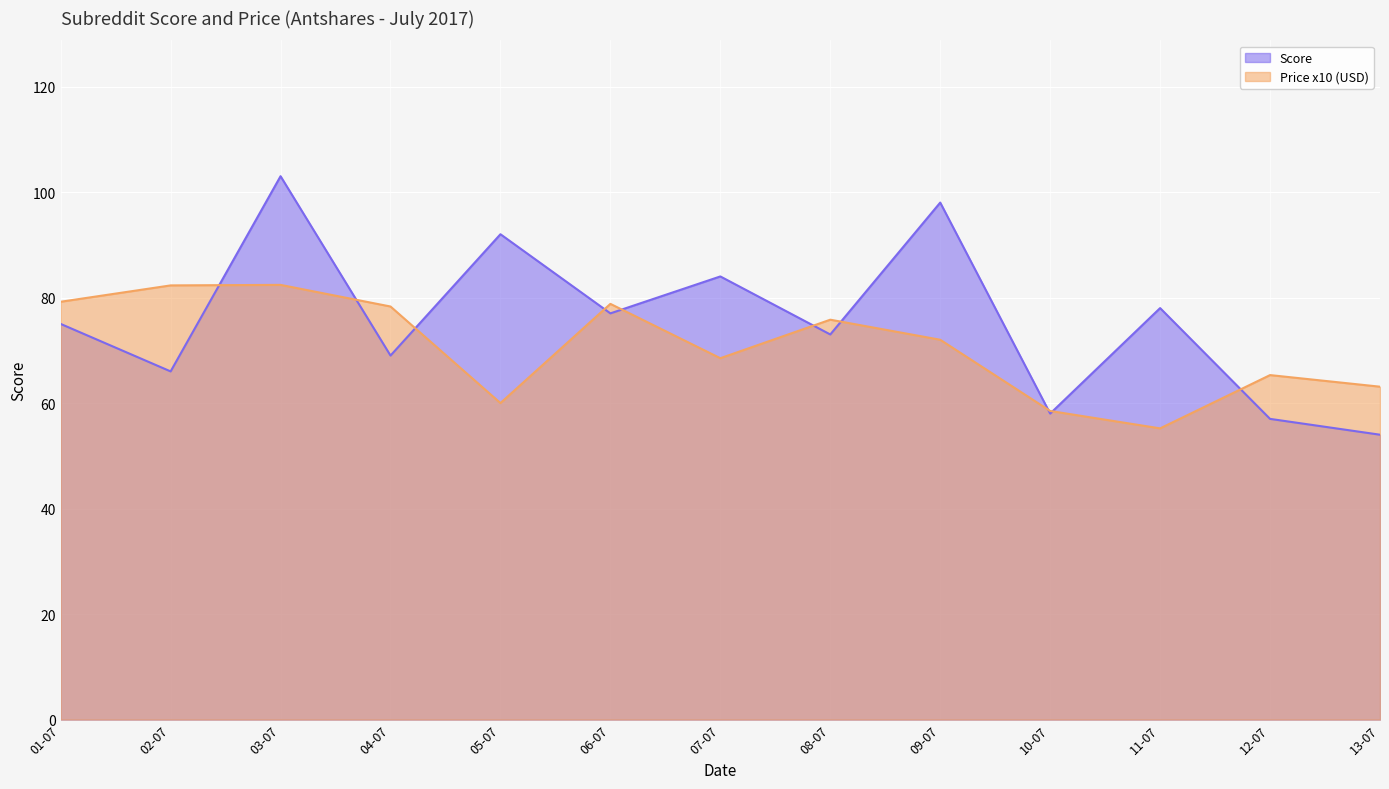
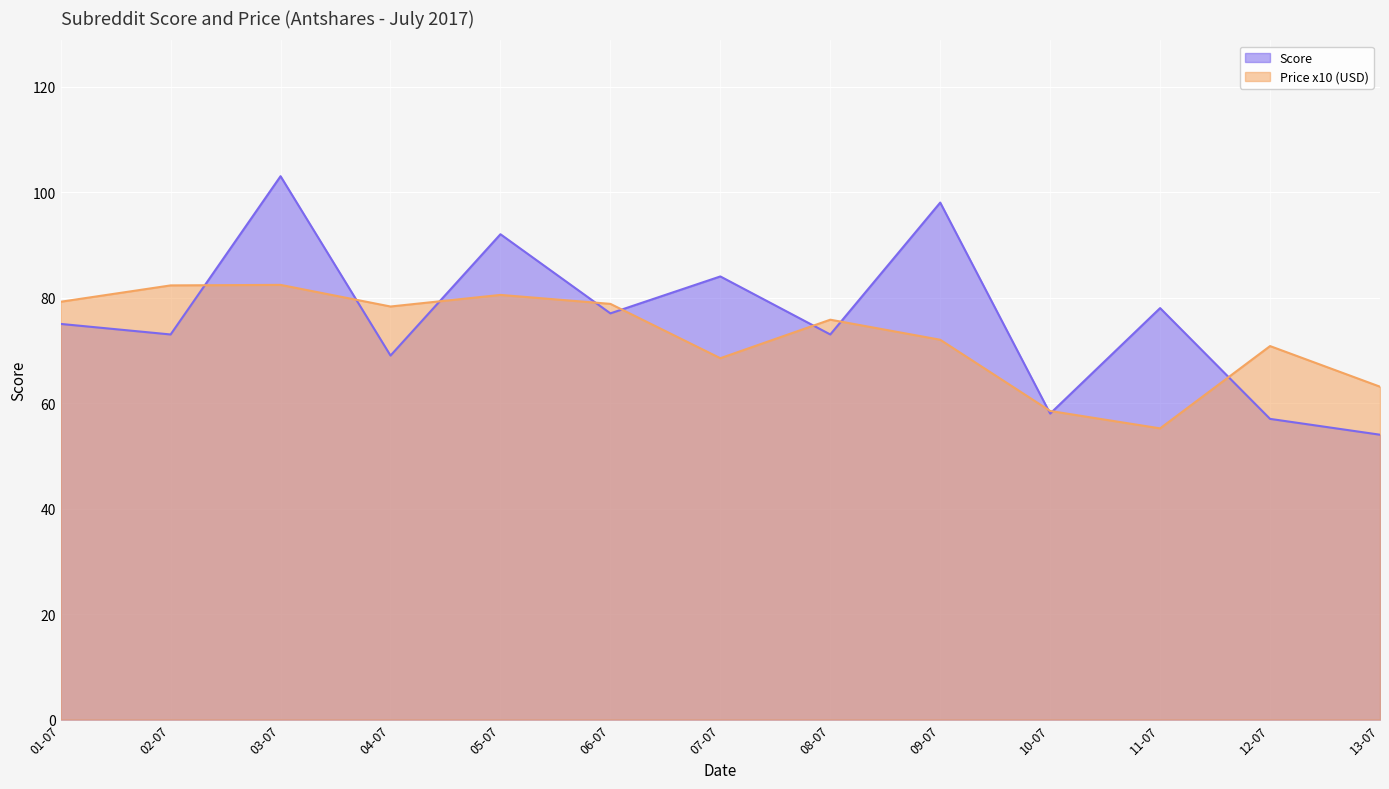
  {
    "Score": {
      "01-07": 75,
-     "02-07": 66,
+     "02-07": 73,
      "03-07": 103,
      "04-07": 69,
      "05-07": 92,
      "06-07": 77,
      "07-07": 84,
      "08-07": 73,
      "09-07": 98,
      "10-07": 58,
      "11-07": 78,
      "12-07": 57,
      "13-07": 54
    },
    "Price x10 (USD)": {
      "01-07": 79,
      "02-07": 82,
      "03-07": 82,
      "04-07": 78,
-     "05-07": 60,
+     "05-07": 81,
      "06-07": 79,
      "07-07": 69,
      "08-07": 76,
      "09-07": 72,
      "10-07": 59,
      "11-07": 55,
-     "12-07": 65,
+     "12-07": 71,
      "13-07": 63
    }
  }
